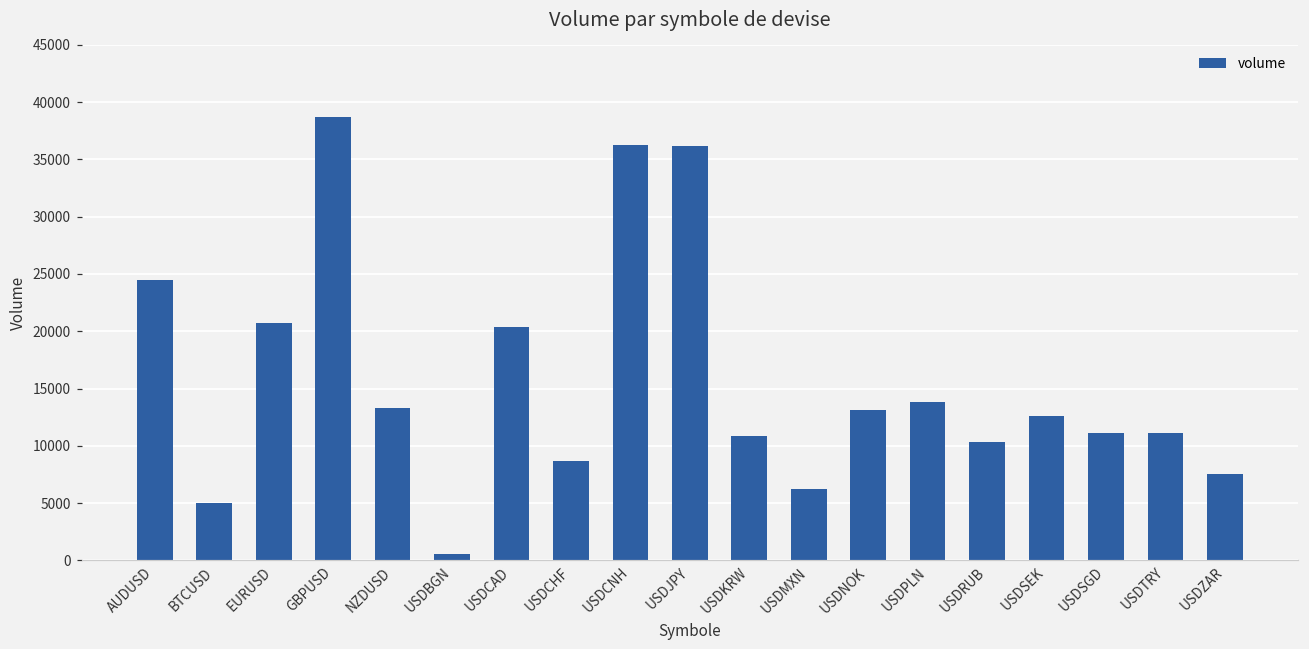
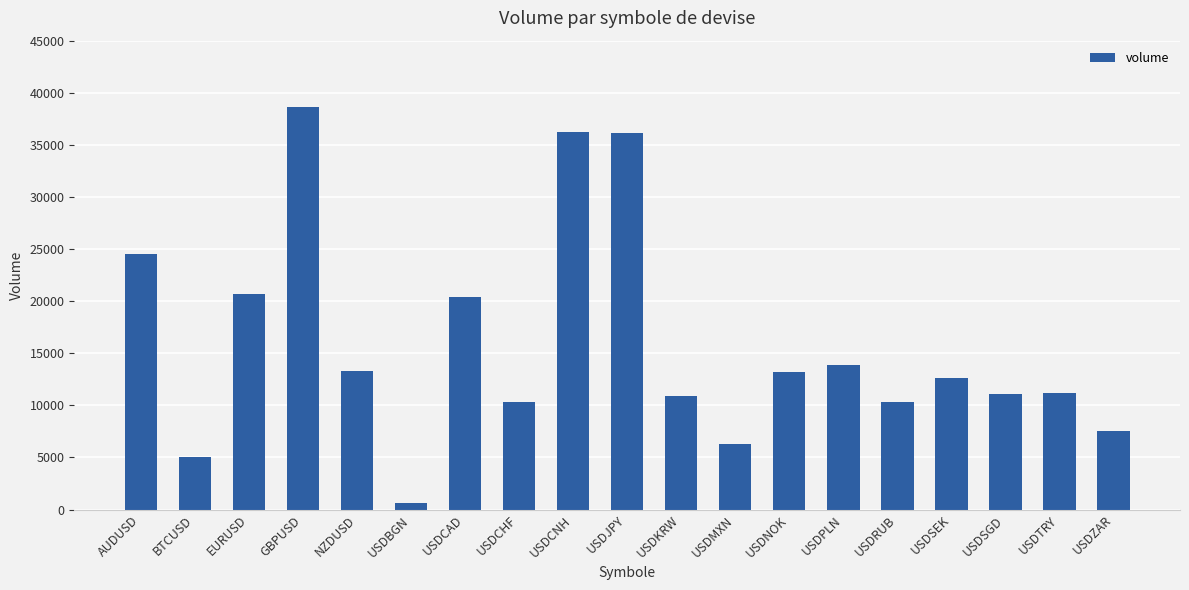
  {
    "AUDUSD": 24500,
    "BTCUSD": 5000,
    "EURUSD": 20700,
    "GBPUSD": 38700,
    "NZDUSD": 13300,
    "USDBGN": 600,
    "USDCAD": 20400,
-   "USDCHF": 8700,
+   "USDCHF": 10300,
    "USDCNH": 36200,
    "USDJPY": 36100,
    "USDKRW": 10900,
    "USDMXN": 6300,
    "USDNOK": 13200,
    "USDPLN": 13900,
    "USDRUB": 10300,
    "USDSEK": 12600,
    "USDSGD": 11100,
    "USDTRY": 11200,
    "USDZAR": 7500
  }
